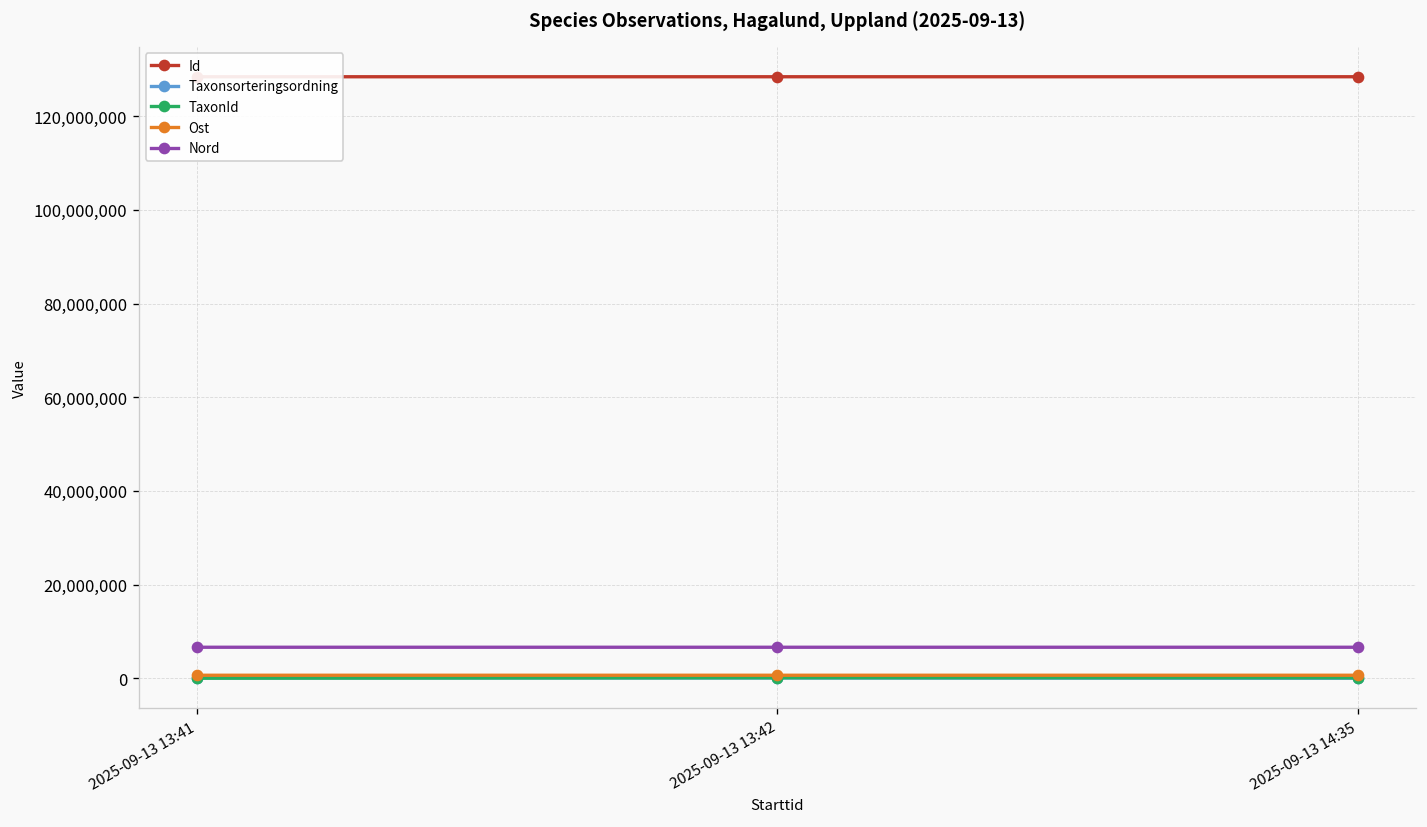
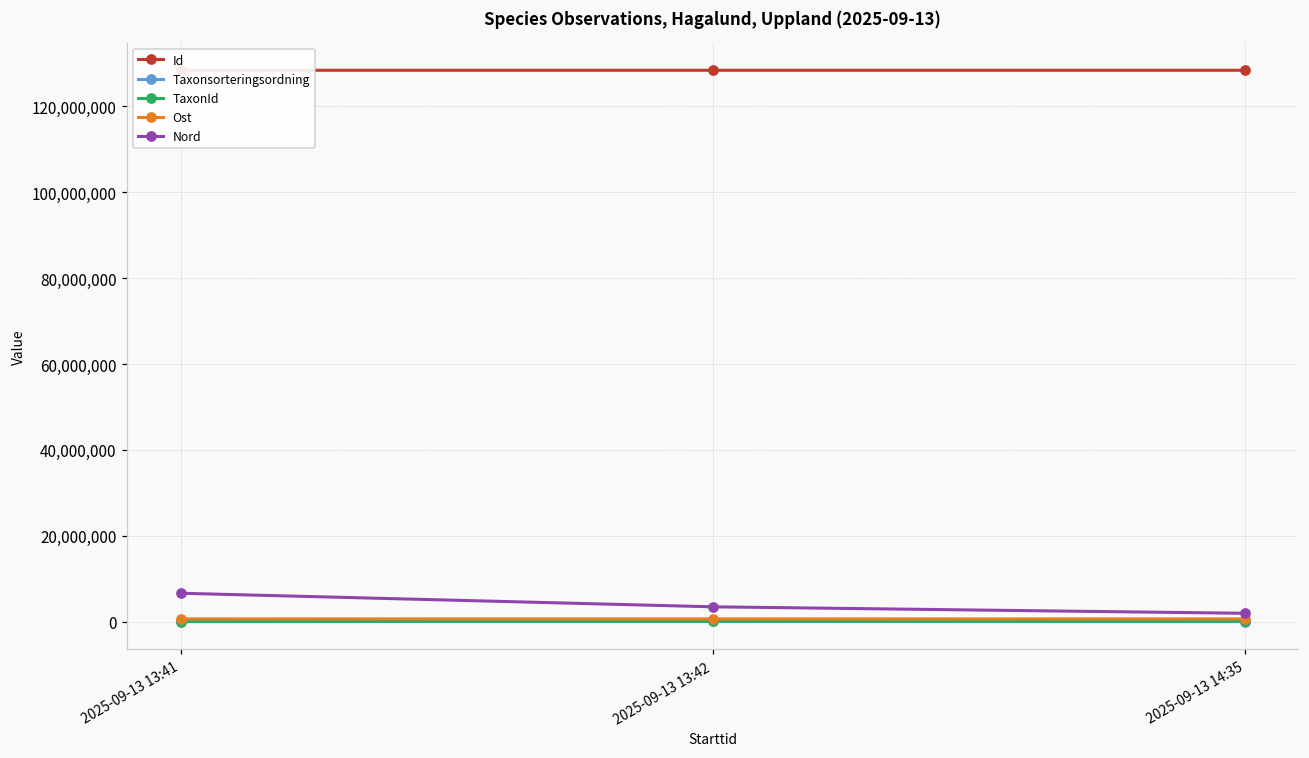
  {
    "Id": {
      "2025-09-13 13:42": "128,000,000",
      "2025-09-13 14:35": "128,000,000"
    },
    "Nord": {
      "2025-09-13 13:41": "7,000,000",
-     "2025-09-13 13:42": "7,000,000",
-     "2025-09-13 14:35": "7,000,000"
+     "2025-09-13 13:42": "3,000,000",
+     "2025-09-13 14:35": "2,000,000"
    }
  }
